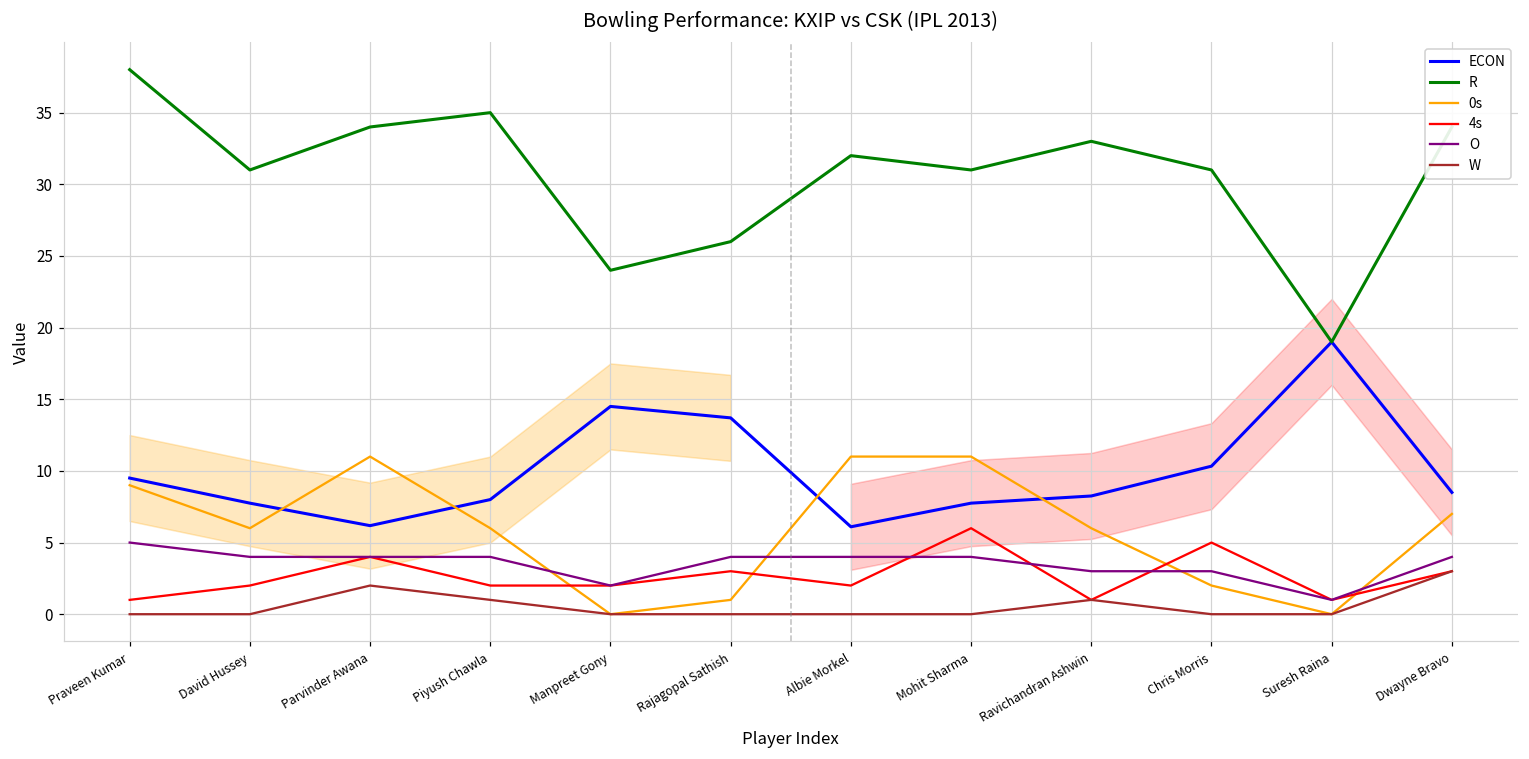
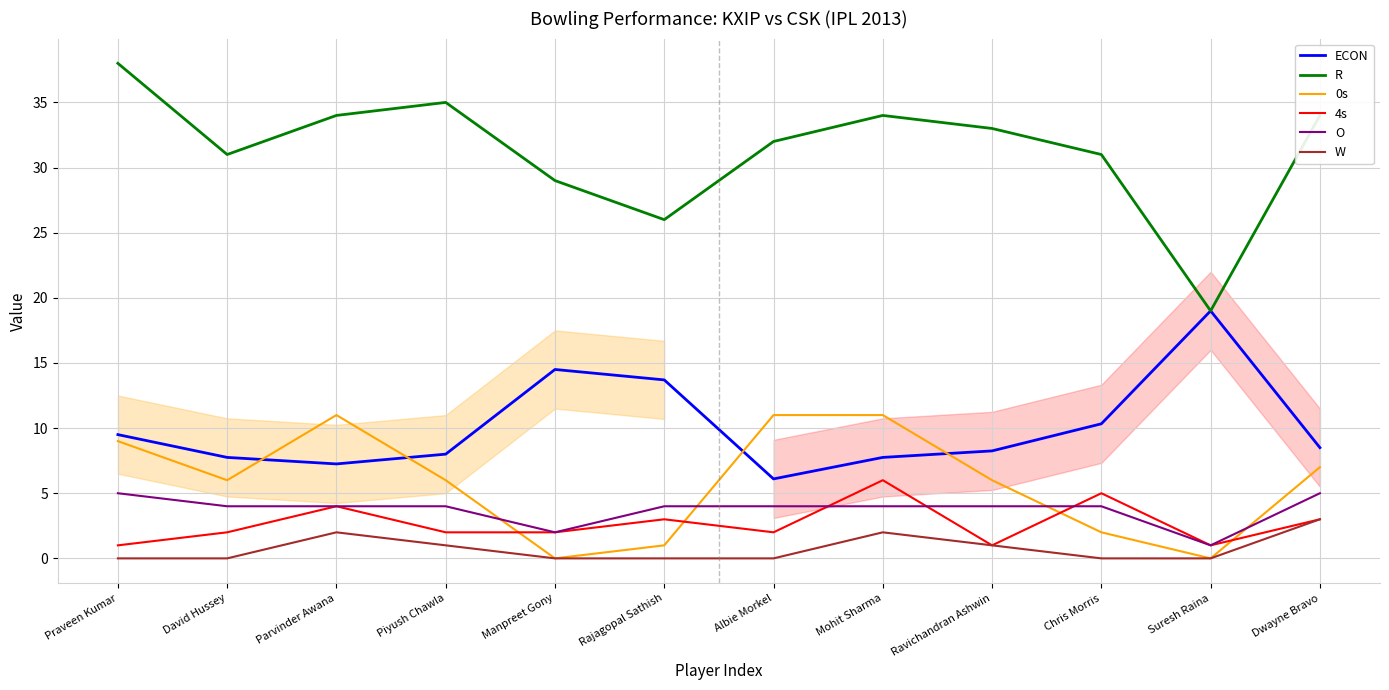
  {
    "ECON": {
      "Praveen Kumar": 9.5,
      "David Hussey": 7.8,
-     "Parvinder Awana": 6.2,
+     "Parvinder Awana": 7.3,
      "Piyush Chawla": 8.0,
      "Manpreet Gony": 14.5,
      "Rajagopal Sathish": 13.7,
      "Albie Morkel": 6.1,
      "Mohit Sharma": 7.8,
      "Ravichandran Ashwin": 8.3,
      "Chris Morris": 10.3,
      "Dwayne Bravo": 8.5
    },
    "R": {
      "Praveen Kumar": 38,
      "David Hussey": 31,
      "Parvinder Awana": 34,
      "Piyush Chawla": 35,
-     "Manpreet Gony": 24,
+     "Manpreet Gony": 29,
      "Rajagopal Sathish": 26,
      "Albie Morkel": 32,
-     "Mohit Sharma": 31,
+     "Mohit Sharma": 34,
      "Ravichandran Ashwin": 33,
      "Chris Morris": 31
    },
    "O": {
      "Praveen Kumar": 5,
      "David Hussey": 4,
      "Piyush Chawla": 4,
      "Rajagopal Sathish": 4,
      "Albie Morkel": 4,
      "Mohit Sharma": 4,
-     "Ravichandran Ashwin": 3,
-     "Chris Morris": 3,
-     "Dwayne Bravo": 4
+     "Ravichandran Ashwin": 4,
+     "Chris Morris": 4,
+     "Dwayne Bravo": 5
    },
    "W": {
      "Praveen Kumar": 0,
      "David Hussey": 0,
      "Parvinder Awana": 2,
      "Piyush Chawla": 1,
      "Rajagopal Sathish": 0,
      "Albie Morkel": 0,
-     "Mohit Sharma": 0,
+     "Mohit Sharma": 2,
      "Chris Morris": 0
    }
  }
